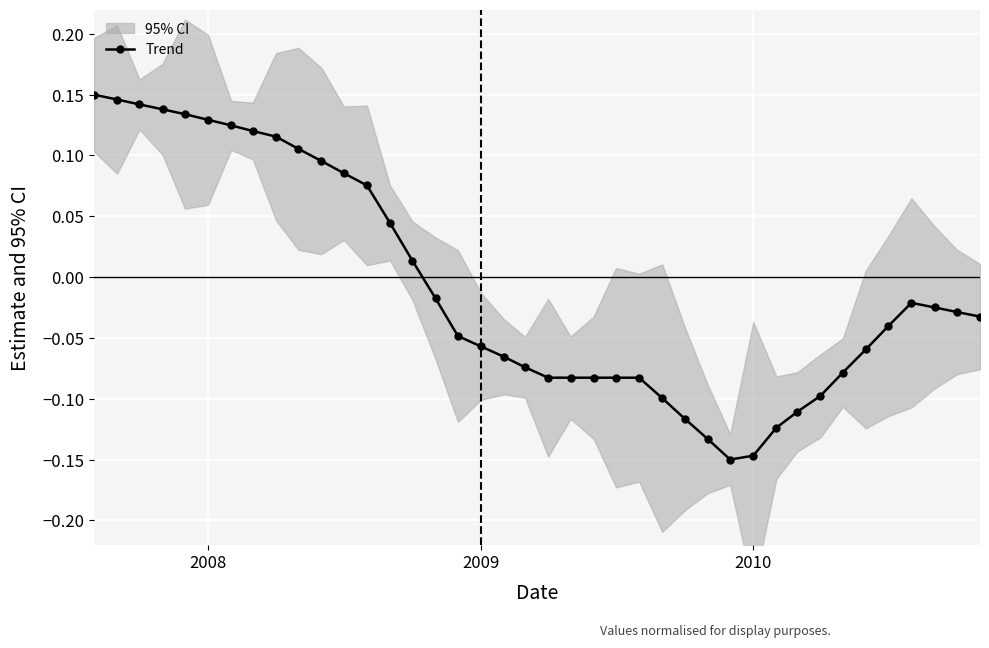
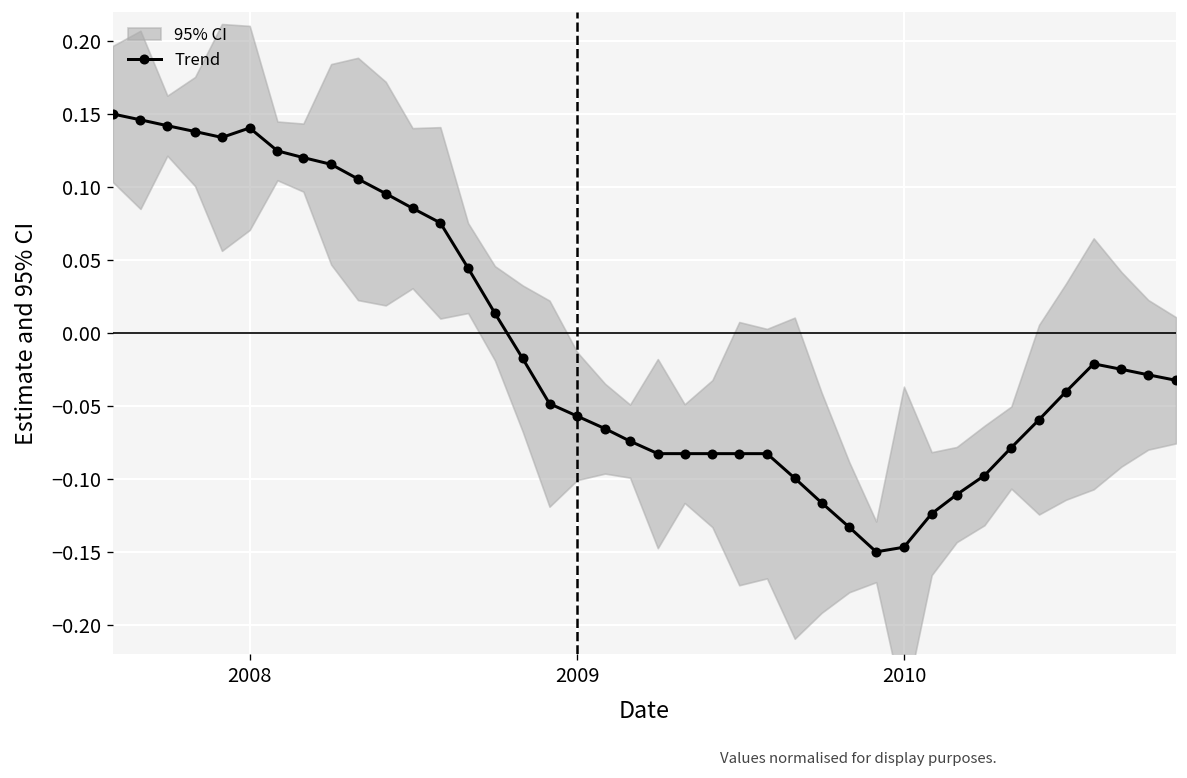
  {
    "Trend": {
-     "2008": 0.129,
+     "2008": 0.140,
      "2009": -0.057,
      "2010": -0.147
    }
  }
